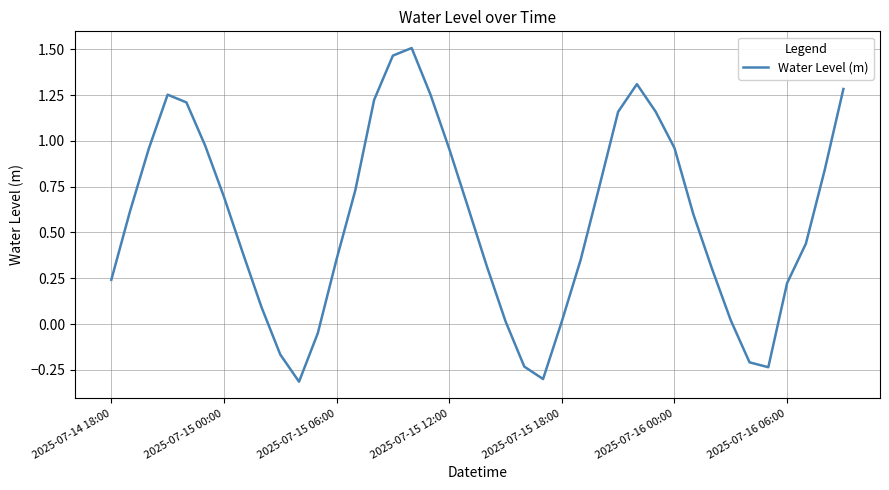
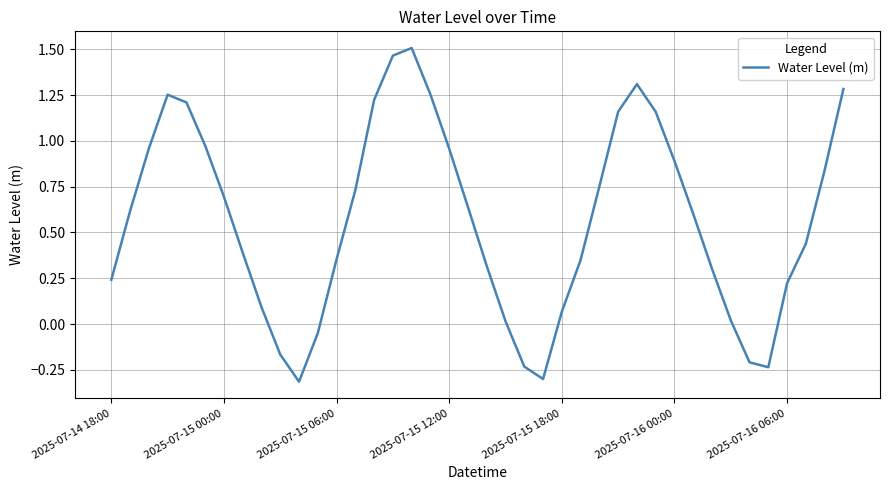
  {
    "2025-07-14 18:00": 0.24,
    "2025-07-15 00:00": 0.69,
    "2025-07-15 06:00": 0.35,
    "2025-07-15 12:00": 0.96,
-   "2025-07-15 18:00": 0.01,
-   "2025-07-16 00:00": 0.96,
+   "2025-07-15 18:00": 0.07,
+   "2025-07-16 00:00": 0.89,
    "2025-07-16 06:00": 0.22
  }
